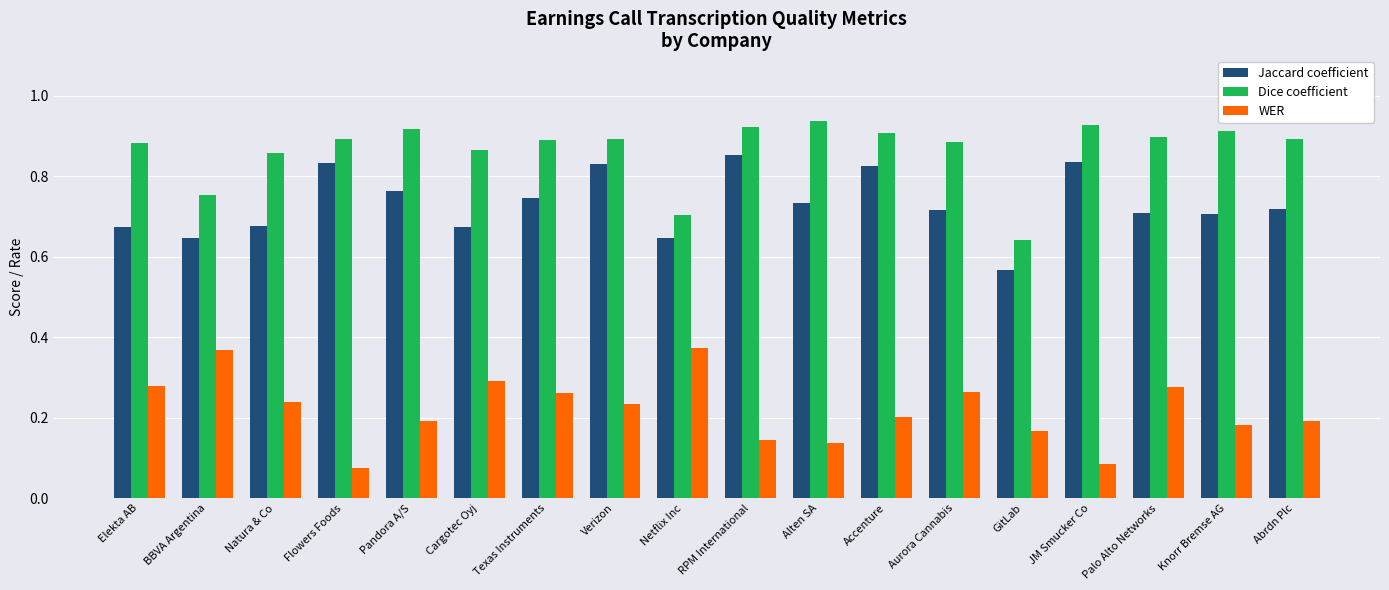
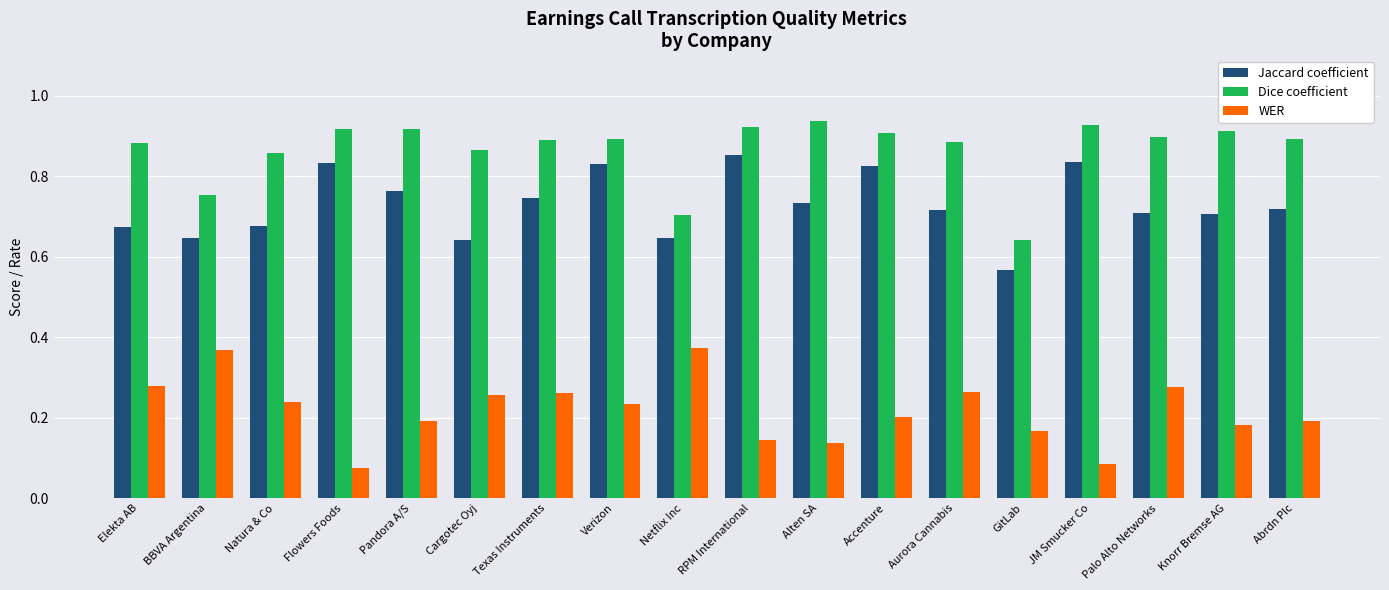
  {
    "Jaccard coefficient": {
      "Elekta AB": 0.67,
      "BBVA Argentina": 0.65,
      "Natura & Co": 0.68,
      "Flowers Foods": 0.83,
      "Pandora A/S": 0.76,
-     "Cargotec Oyj": 0.67,
+     "Cargotec Oyj": 0.64,
      "Texas Instruments": 0.75,
      "Verizon": 0.83,
      "Netflix Inc": 0.65,
      "RPM International": 0.85,
      "Alten SA": 0.73,
      "Accenture": 0.83,
      "Aurora Cannabis": 0.72,
      "GitLab": 0.57,
      "JM Smucker Co": 0.83,
      "Palo Alto Networks": 0.71,
      "Knorr Bremse AG": 0.71,
      "Abrdn Plc": 0.72
    },
    "Dice coefficient": {
      "Elekta AB": 0.88,
      "BBVA Argentina": 0.75,
      "Natura & Co": 0.86,
-     "Flowers Foods": 0.89,
+     "Flowers Foods": 0.92,
      "Pandora A/S": 0.92,
      "Cargotec Oyj": 0.86,
      "Texas Instruments": 0.89,
      "Verizon": 0.89,
      "Netflix Inc": 0.70,
      "RPM International": 0.92,
      "Alten SA": 0.94,
      "Accenture": 0.91,
      "Aurora Cannabis": 0.88,
      "GitLab": 0.64,
      "JM Smucker Co": 0.93,
      "Palo Alto Networks": 0.90,
      "Knorr Bremse AG": 0.91,
      "Abrdn Plc": 0.89
    },
    "WER": {
      "Elekta AB": 0.28,
      "BBVA Argentina": 0.37,
      "Natura & Co": 0.24,
      "Flowers Foods": 0.07,
      "Pandora A/S": 0.19,
-     "Cargotec Oyj": 0.29,
+     "Cargotec Oyj": 0.26,
      "Texas Instruments": 0.26,
      "Verizon": 0.23,
      "Netflix Inc": 0.37,
      "RPM International": 0.15,
      "Alten SA": 0.14,
      "Accenture": 0.20,
      "Aurora Cannabis": 0.26,
      "GitLab": 0.17,
      "JM Smucker Co": 0.08,
      "Palo Alto Networks": 0.28,
      "Knorr Bremse AG": 0.18,
      "Abrdn Plc": 0.19
    }
  }
